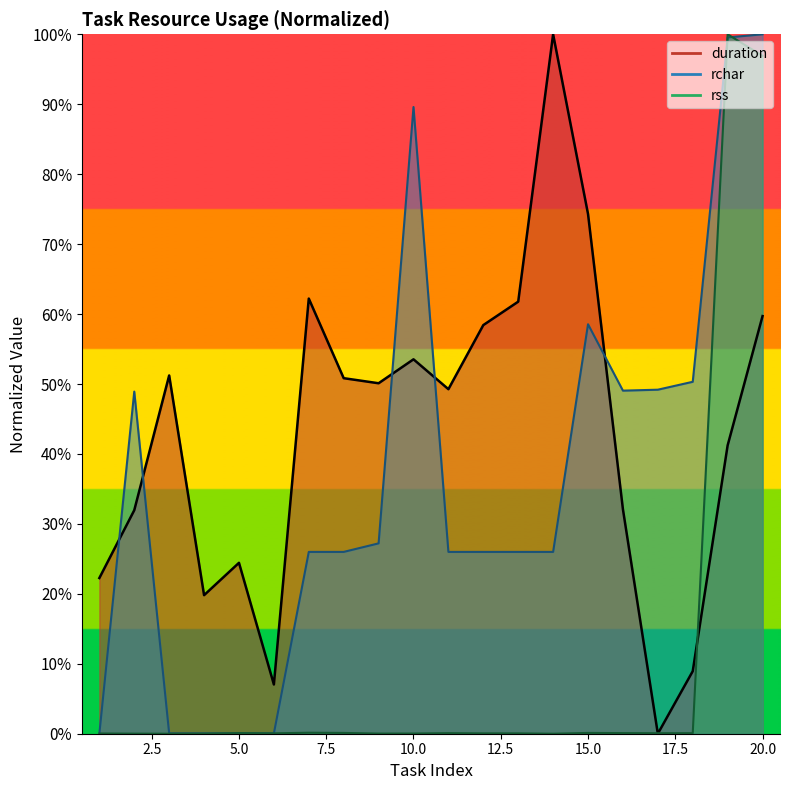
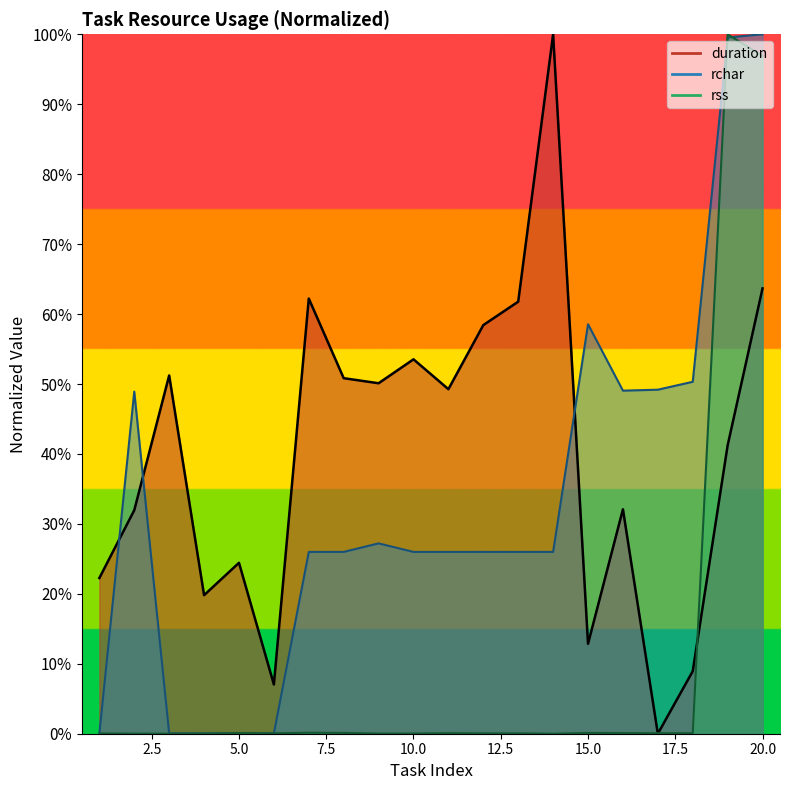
  {
    "duration": {
      "5.0": "24%",
      "10.0": "54%",
-     "15.0": "74%",
-     "20.0": "60%"
+     "15.0": "13%",
+     "20.0": "64%"
    },
    "rchar": {
-     "10.0": "90%",
+     "10.0": "26%",
      "15.0": "59%",
      "20.0": "100%"
    },
    "rss": {
      "10.0": "0%",
      "15.0": "0%"
    }
  }
